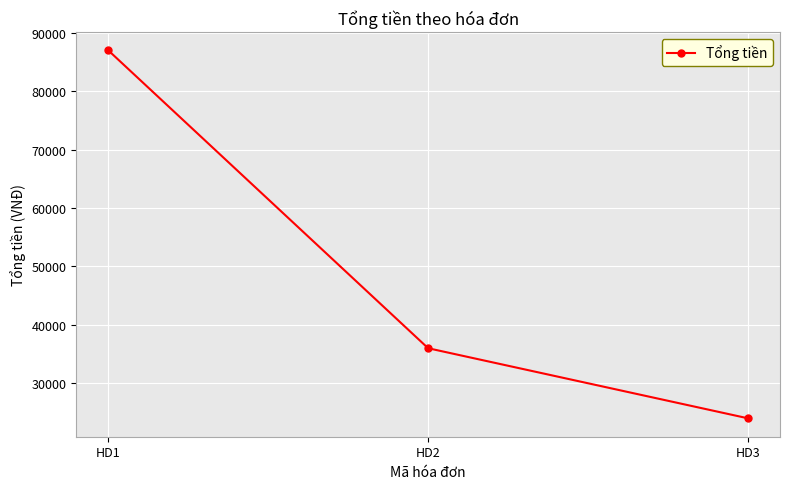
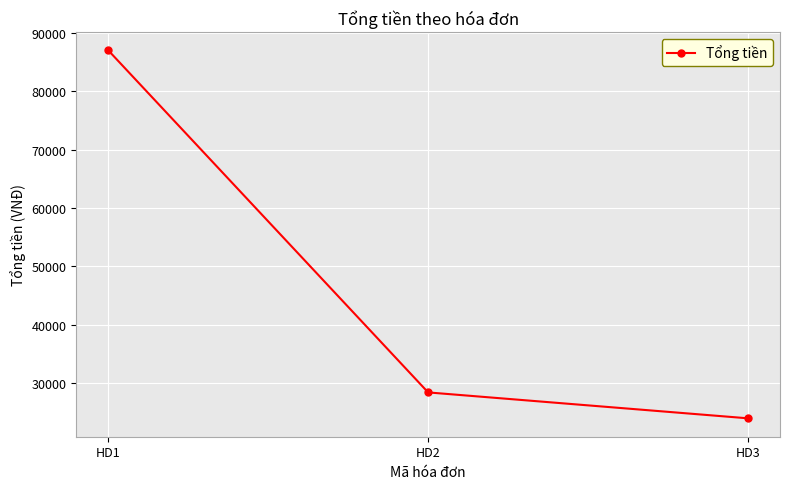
  {
    "HD1": 87000,
-   "HD2": 36000,
+   "HD2": 28000,
    "HD3": 24000
  }
